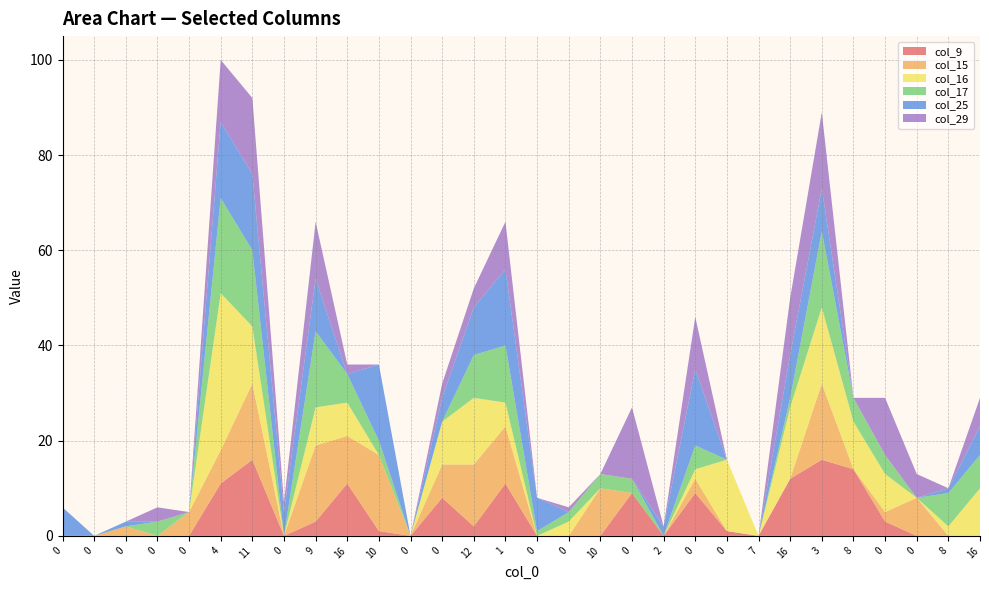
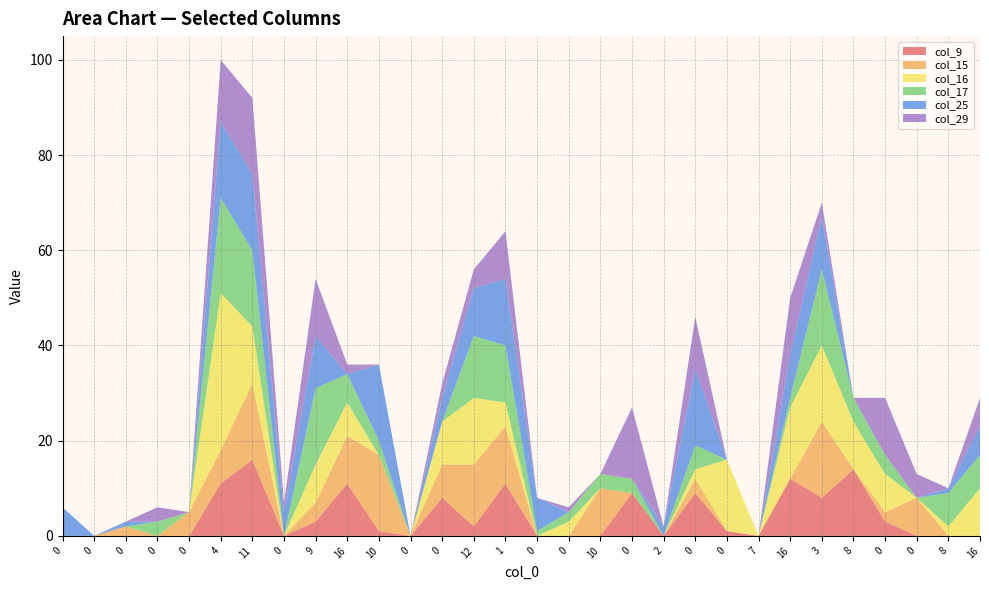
  {
    "col_9": {
      "4": 11,
      "11": 16,
      "9": 3,
      "12": 2,
      "1": 11,
-     "3": 16
+     "3": 8
    },
    "col_15": {
      "4": 7,
      "11": 16,
-     "9": 16,
+     "9": 4,
      "12": 13,
      "1": 12,
      "3": 16
    },
    "col_16": {
      "4": 33,
      "11": 12,
      "9": 8,
      "12": 14,
      "1": 5,
      "3": 16
    },
    "col_17": {
      "4": 20,
      "11": 16,
      "9": 16,
-     "12": 9,
+     "12": 13,
      "1": 12,
      "3": 16
    },
    "col_25": {
      "4": 16,
      "11": 16,
      "9": 11,
      "12": 10,
-     "1": 16,
-     "3": 9
+     "1": 14,
+     "3": 11
    },
    "col_29": {
      "4": 13,
      "11": 16,
      "9": 12,
      "12": 4,
      "1": 10,
-     "3": 16
+     "3": 3
    }
  }
